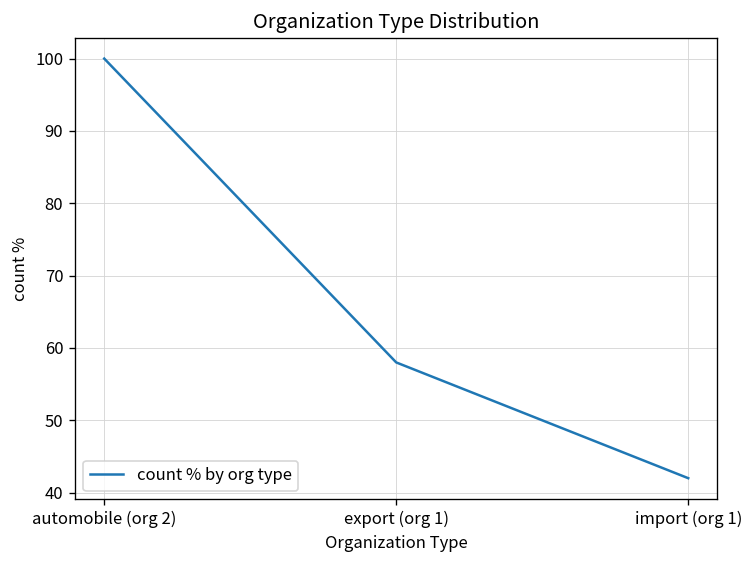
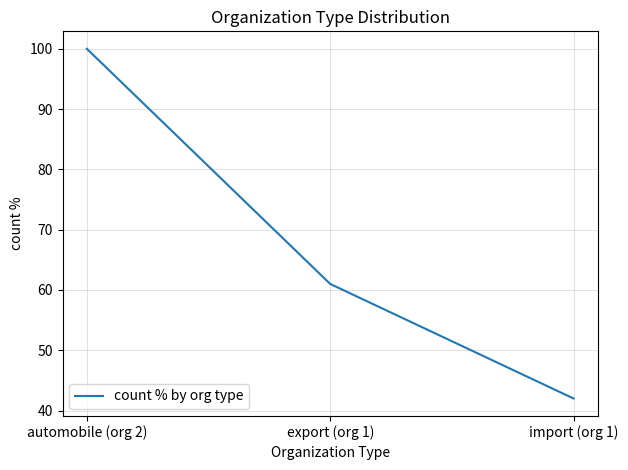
  {
    "automobile (org 2)": 100,
-   "export (org 1)": 58,
+   "export (org 1)": 61,
    "import (org 1)": 42
  }
